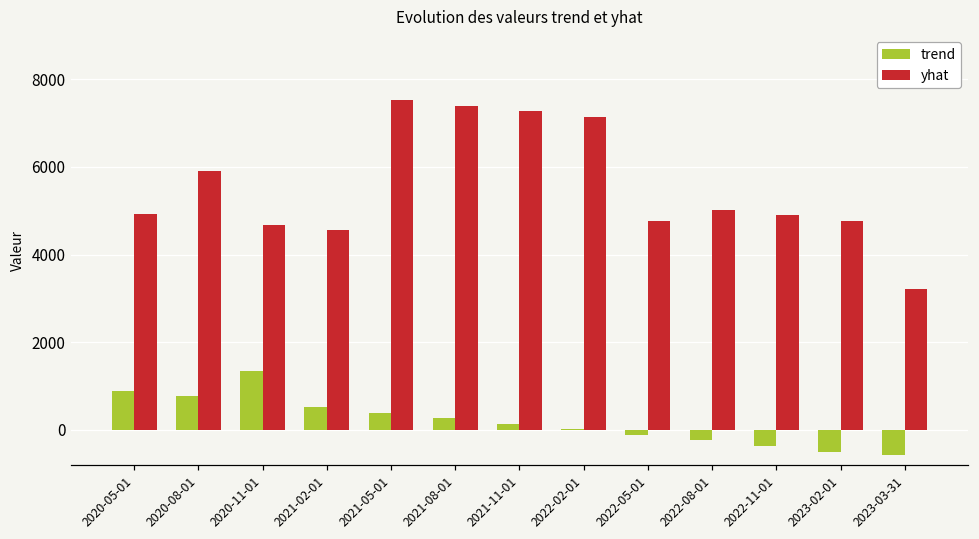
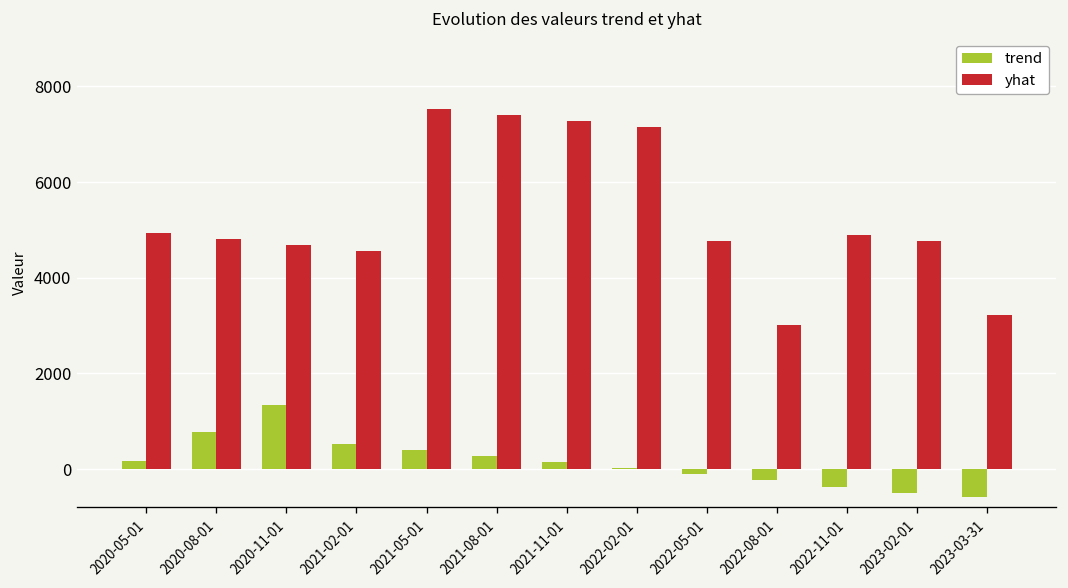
  {
    "trend": {
-     "2020-05-01": 900,
+     "2020-05-01": 200,
      "2020-08-01": 800,
      "2020-11-01": 1300,
      "2021-02-01": 500,
      "2021-05-01": 400,
      "2021-08-01": 300,
      "2021-11-01": 100,
      "2022-05-01": -100,
      "2022-08-01": -200,
      "2022-11-01": -400,
      "2023-02-01": -500,
      "2023-03-31": -600
    },
    "yhat": {
      "2020-05-01": 4900,
-     "2020-08-01": 5900,
+     "2020-08-01": 4800,
      "2020-11-01": 4700,
      "2021-02-01": 4600,
      "2021-05-01": 7500,
      "2021-08-01": 7400,
      "2021-11-01": 7300,
      "2022-02-01": 7100,
      "2022-05-01": 4800,
-     "2022-08-01": 5000,
+     "2022-08-01": 3000,
      "2022-11-01": 4900,
      "2023-02-01": 4800,
      "2023-03-31": 3200
    }
  }
